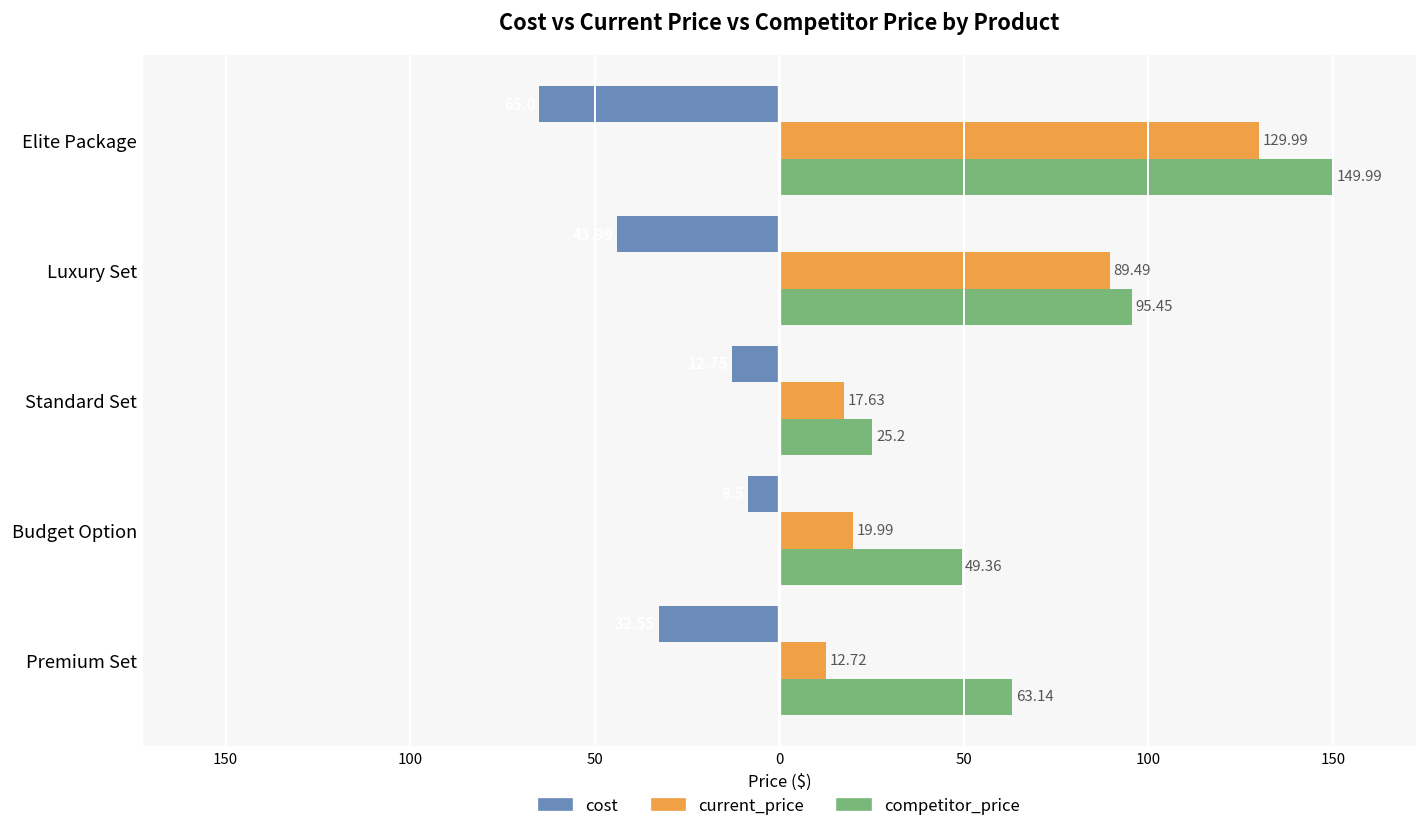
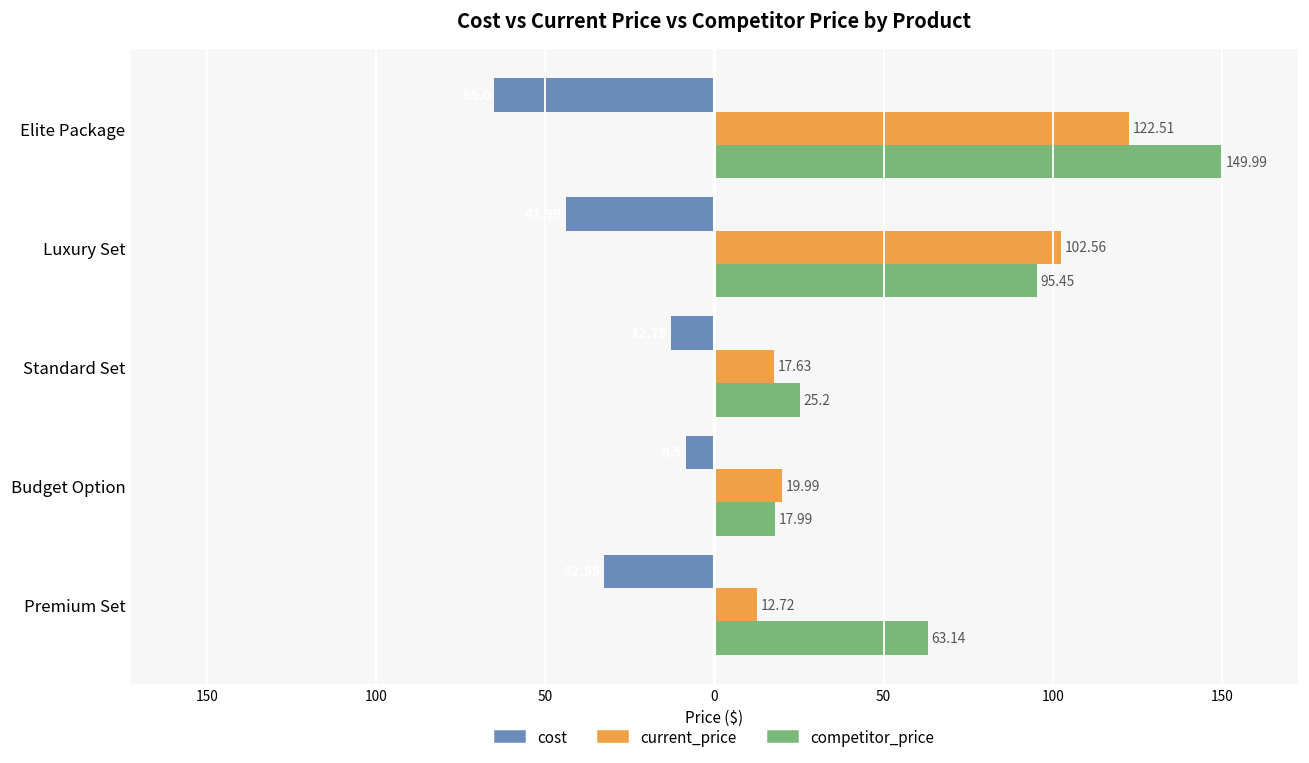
  {
    "current_price": {
-     "Elite Package": 129.99,
-     "Luxury Set": 89.49,
+     "Elite Package": 122.51,
+     "Luxury Set": 102.56,
      "Standard Set": 17.63,
      "Budget Option": 19.99,
      "Premium Set": 12.72
    },
    "competitor_price": {
      "Elite Package": 149.99,
      "Luxury Set": 95.45,
      "Standard Set": 25.2,
-     "Budget Option": 49.36,
+     "Budget Option": 17.99,
      "Premium Set": 63.14
    }
  }
